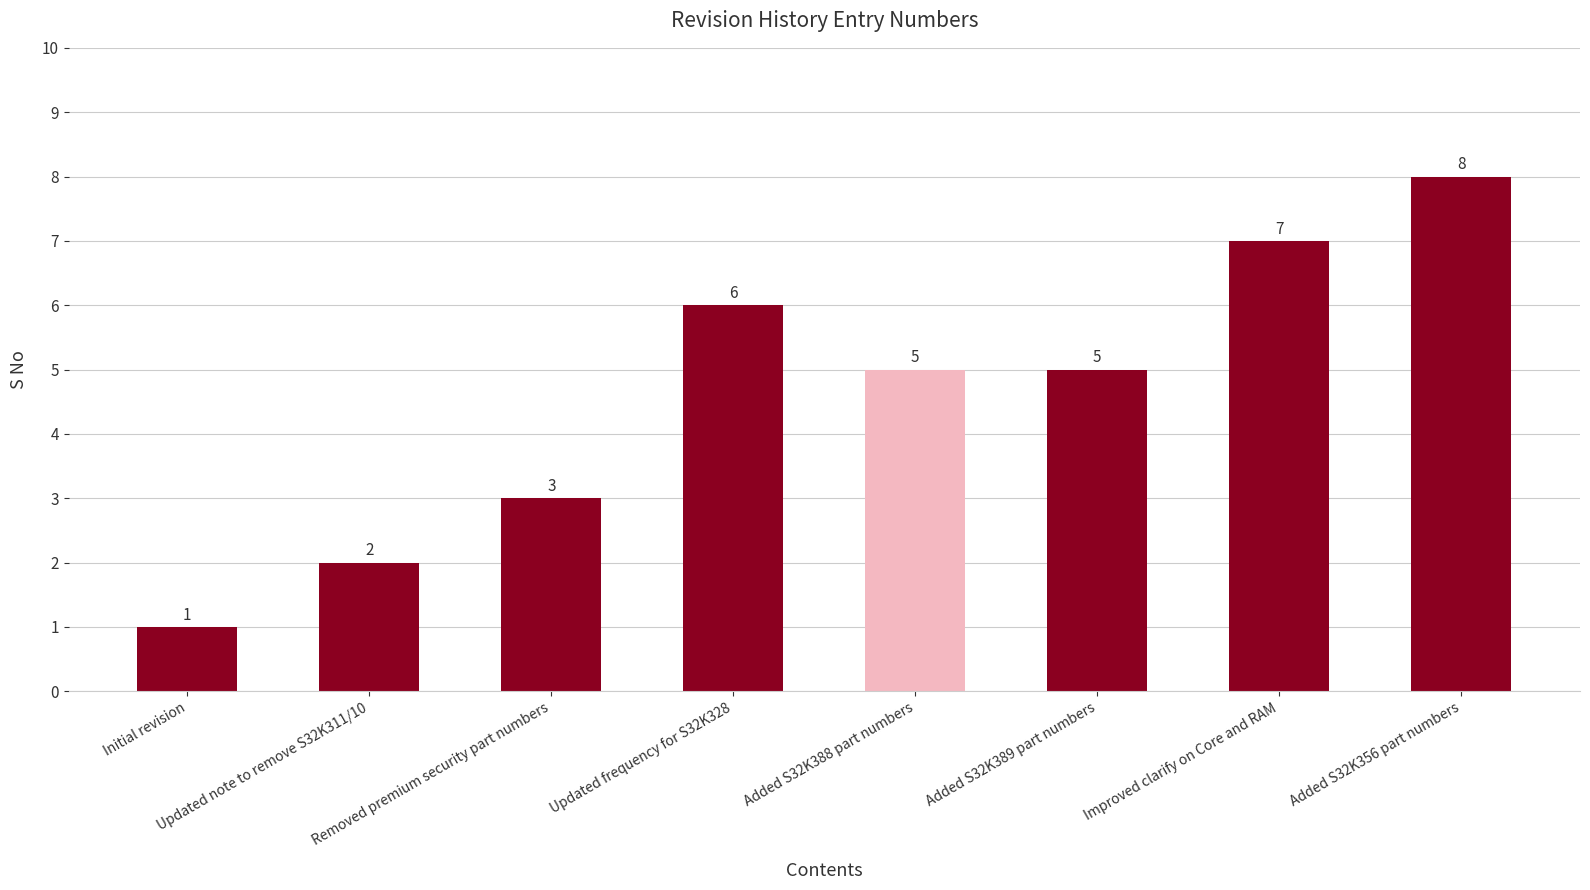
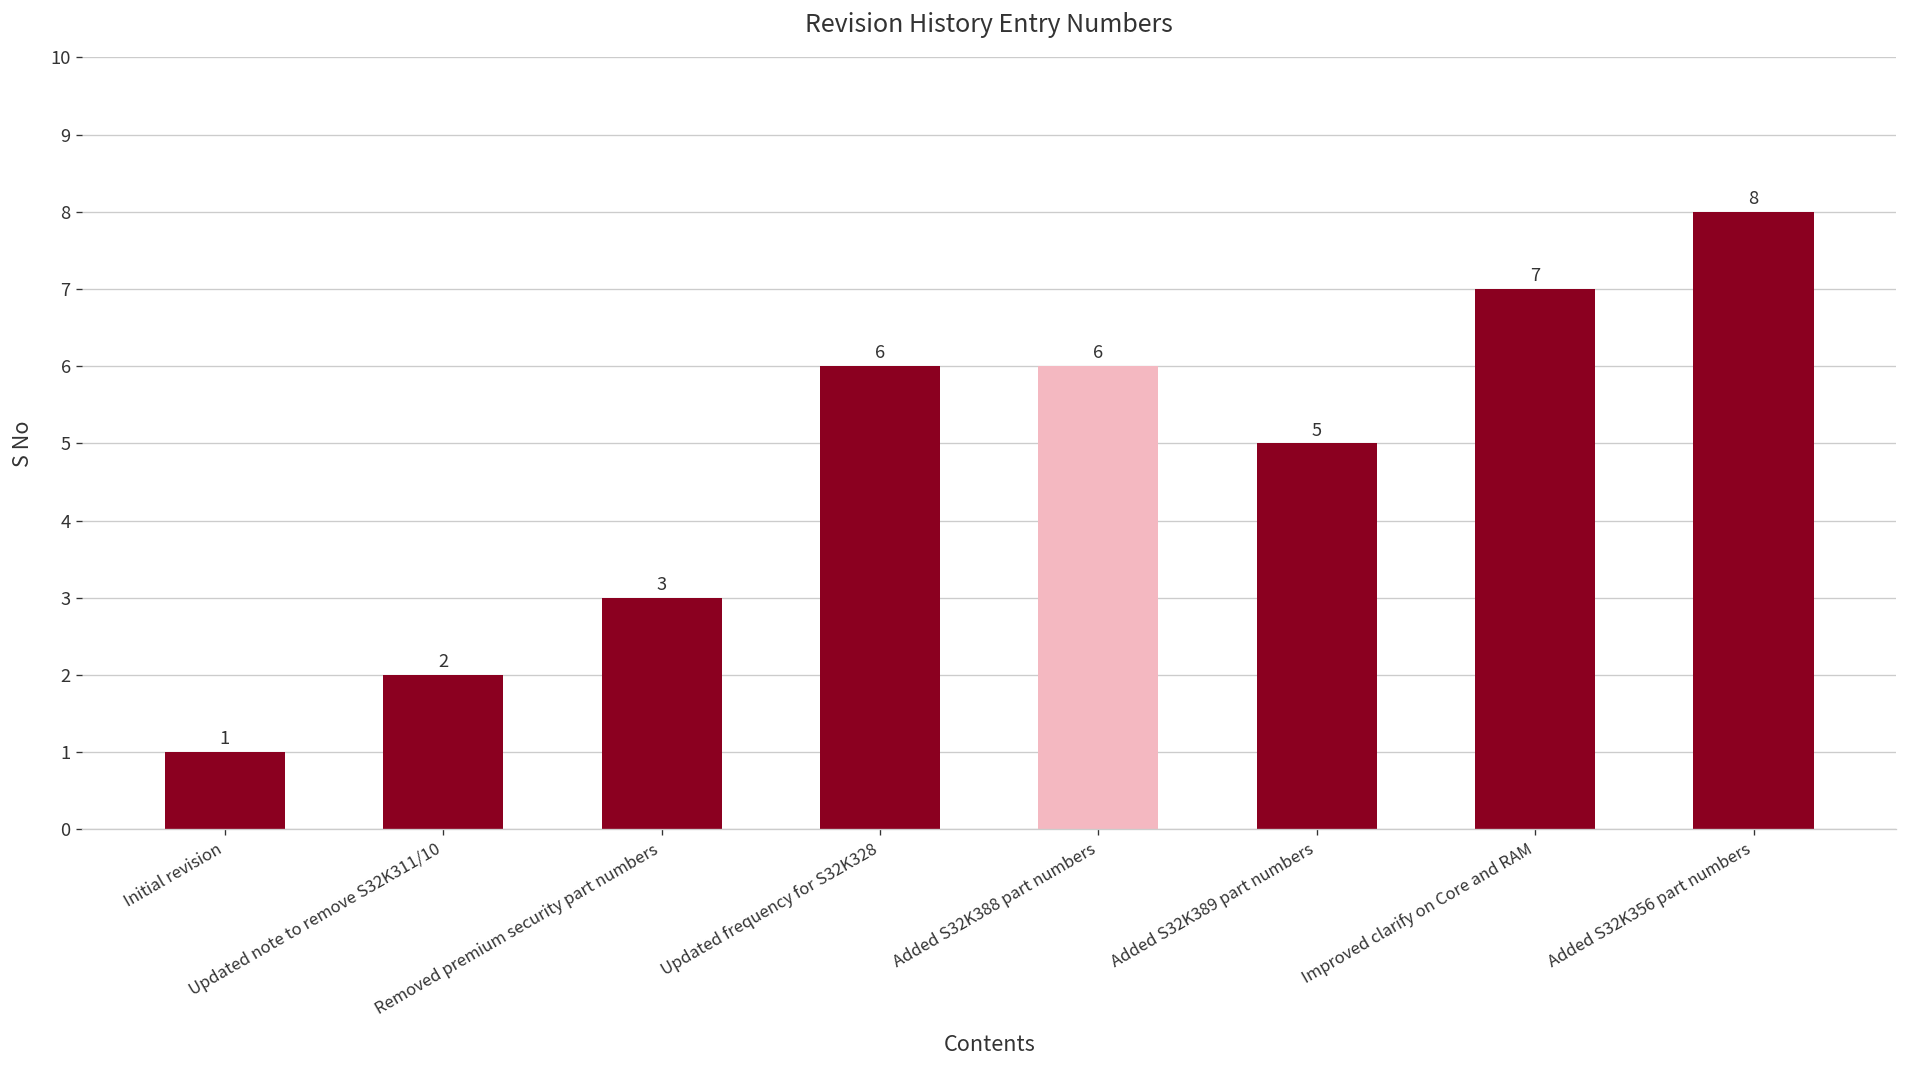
  {
    "Initial revision": 1,
    "Updated note to remove S32K311/10": 2,
    "Removed premium security part numbers": 3,
    "Updated frequency for S32K328": 6,
-   "Added S32K388 part numbers": 5,
+   "Added S32K388 part numbers": 6,
    "Added S32K389 part numbers": 5,
    "Improved clarify on Core and RAM": 7,
    "Added S32K356 part numbers": 8
  }
